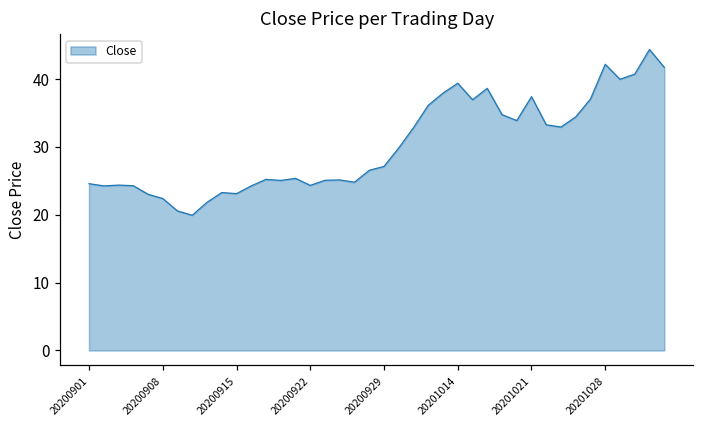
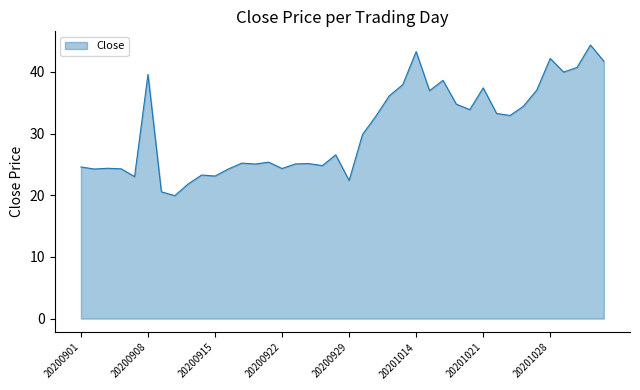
  {
    "20200901": 25,
-   "20200908": 22,
+   "20200908": 40,
    "20200915": 23,
    "20200922": 24,
-   "20200929": 27,
-   "20201014": 39,
+   "20200929": 22,
+   "20201014": 43,
    "20201021": 37,
    "20201028": 42
  }
